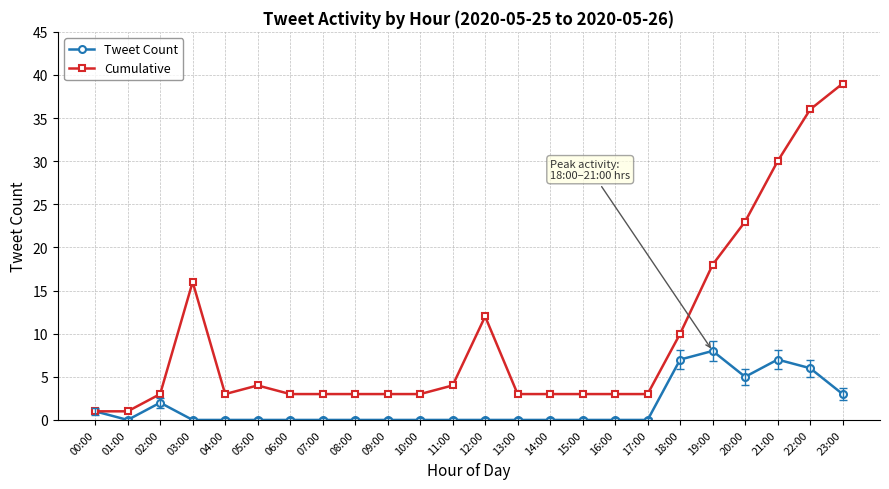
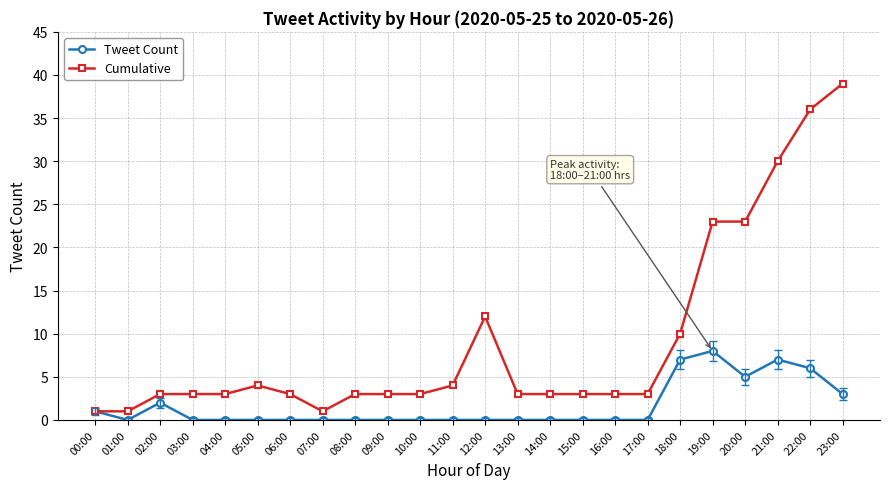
  {
    "Cumulative": {
      "01:00": 1,
      "02:00": 3,
-     "03:00": 16,
+     "03:00": 3,
      "04:00": 3,
      "05:00": 4,
      "06:00": 3,
-     "07:00": 3,
+     "07:00": 1,
      "08:00": 3,
      "09:00": 3,
      "10:00": 3,
      "11:00": 4,
      "12:00": 12,
      "13:00": 3,
      "14:00": 3,
      "15:00": 3,
      "16:00": 3,
      "17:00": 3,
-     "19:00": 18,
+     "19:00": 23,
      "20:00": 23,
      "21:00": 30,
      "22:00": 36,
      "23:00": 39
    }
  }
